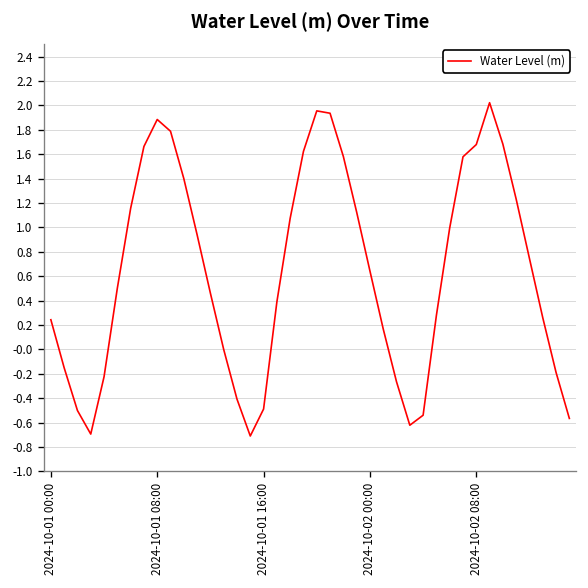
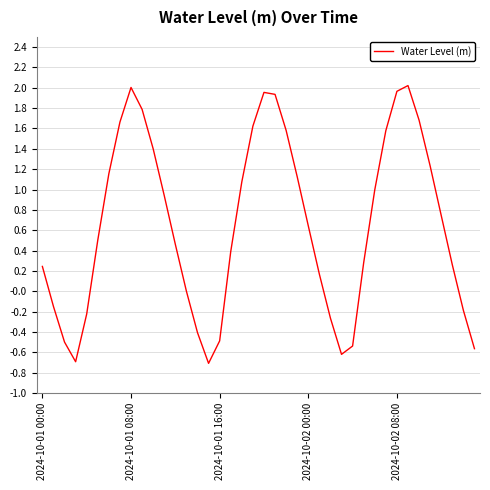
  {
    "2024-10-01 00:00": 0.24,
-   "2024-10-01 08:00": 1.88,
+   "2024-10-01 08:00": 2.00,
    "2024-10-01 16:00": -0.49,
    "2024-10-02 00:00": 0.64,
-   "2024-10-02 08:00": 1.68
+   "2024-10-02 08:00": 1.97
  }
